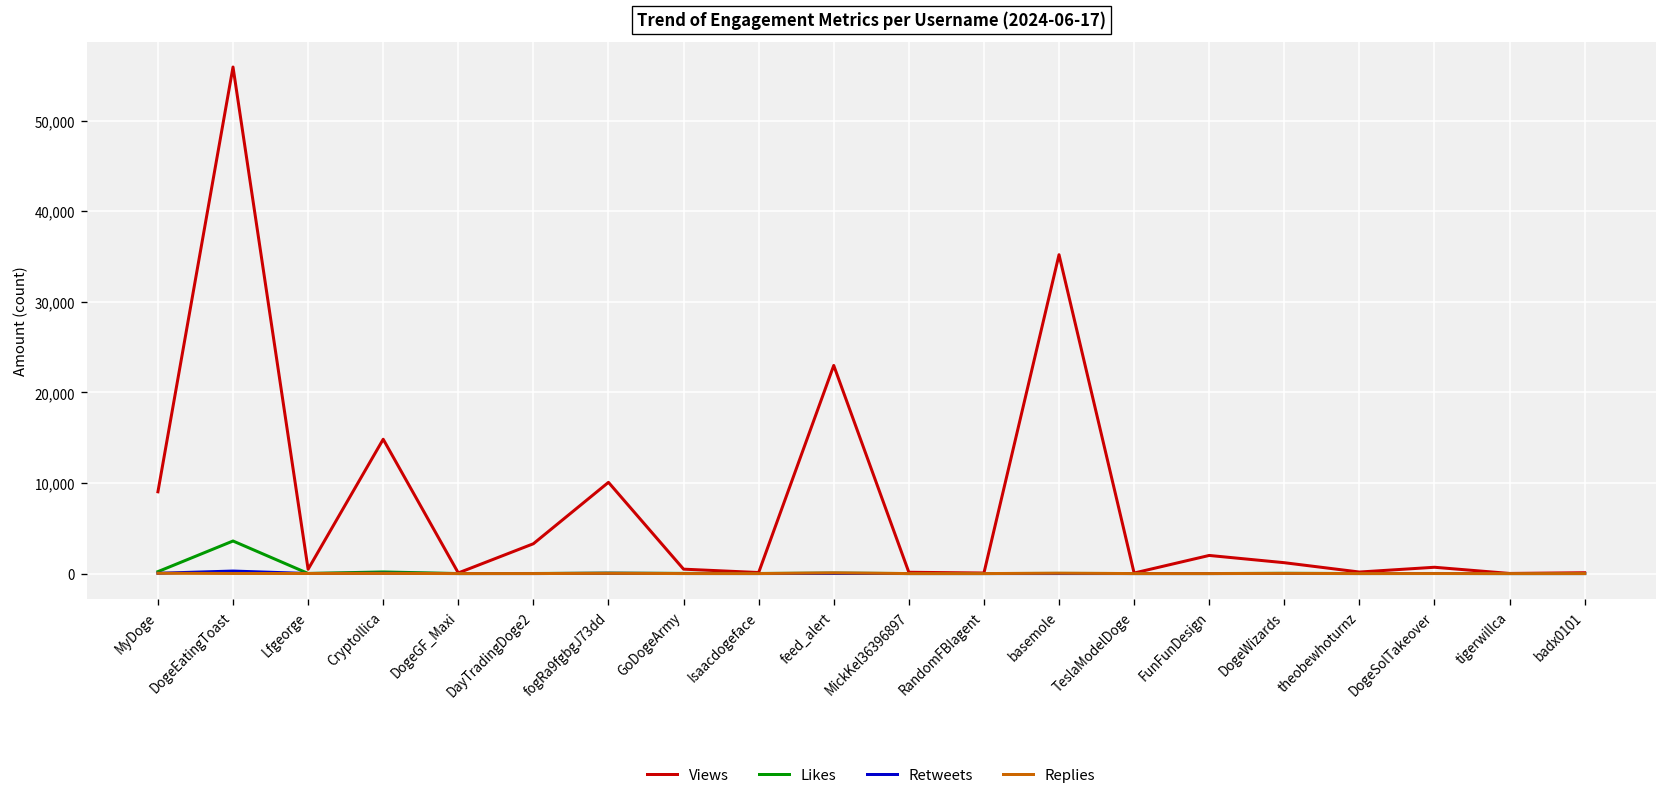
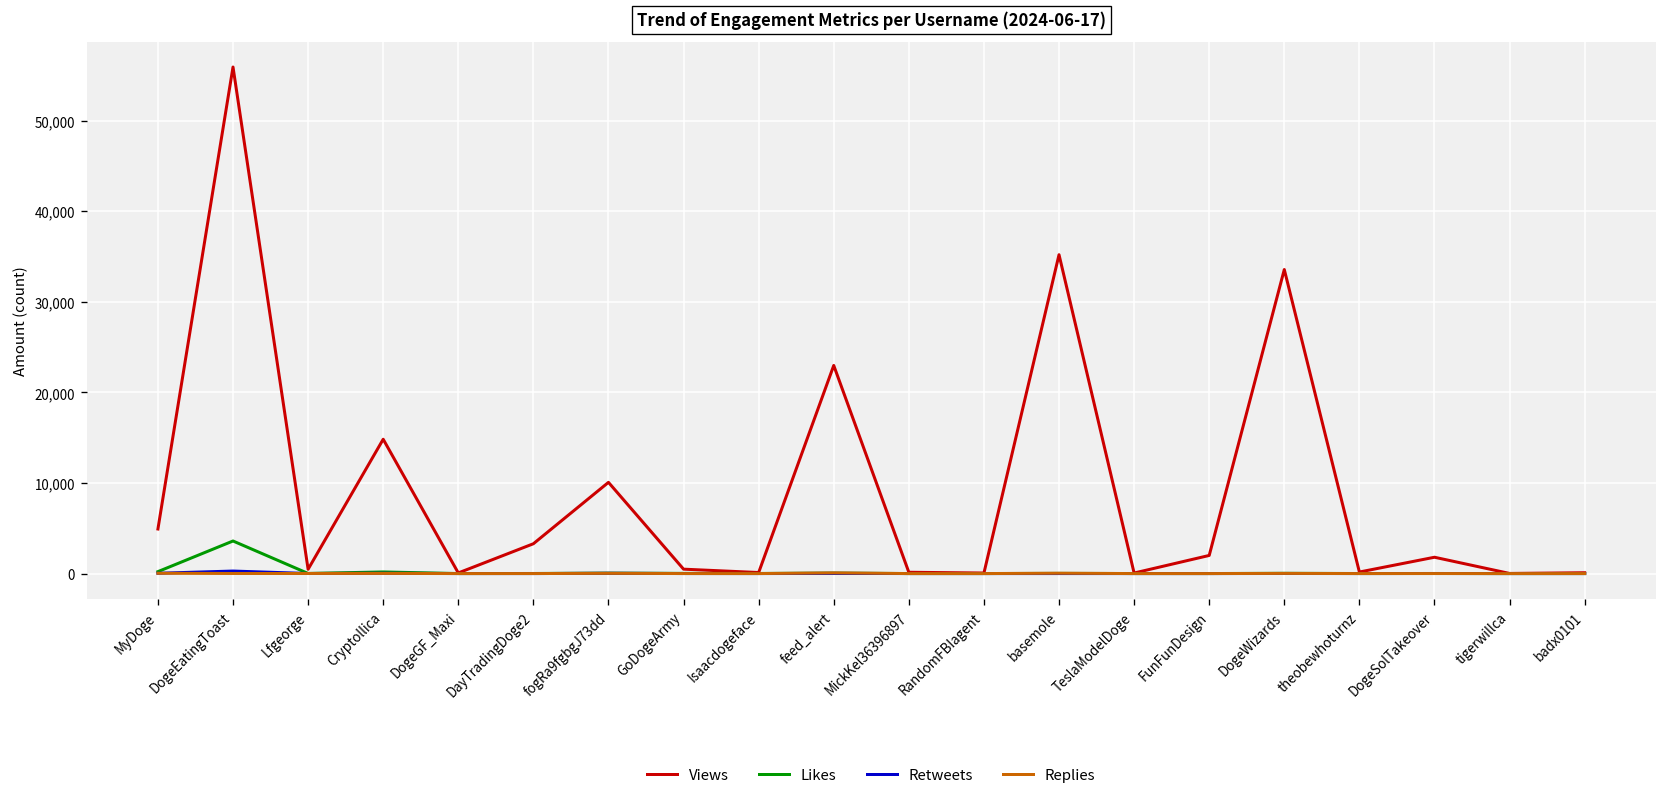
  {
    "Views": {
-     "MyDoge": "9,000",
+     "MyDoge": "5,000",
      "DogeEatingToast": "56,000",
      "Lfgeorge": "0",
      "Cryptollica": "15,000",
      "DayTradingDoge2": "3,000",
      "fogRa9fgbgJ73dd": "10,000",
      "GoDogeArmy": "0",
      "feed_alert": "23,000",
      "basemole": "35,000",
      "FunFunDesign": "2,000",
-     "DogeWizards": "1,000",
-     "DogeSolTakeover": "1,000"
+     "DogeWizards": "34,000",
+     "DogeSolTakeover": "2,000"
    },
    "Likes": {
      "DogeEatingToast": "4,000"
    }
  }
